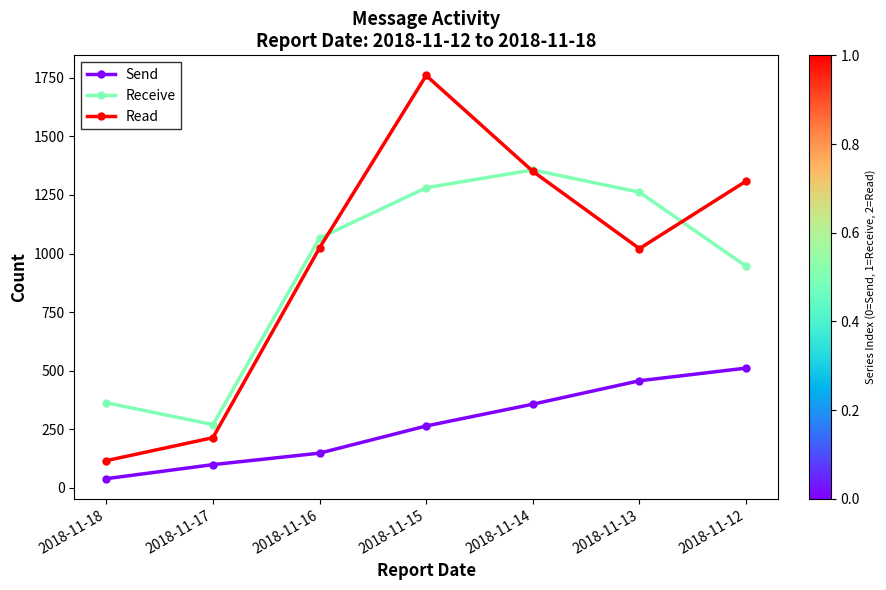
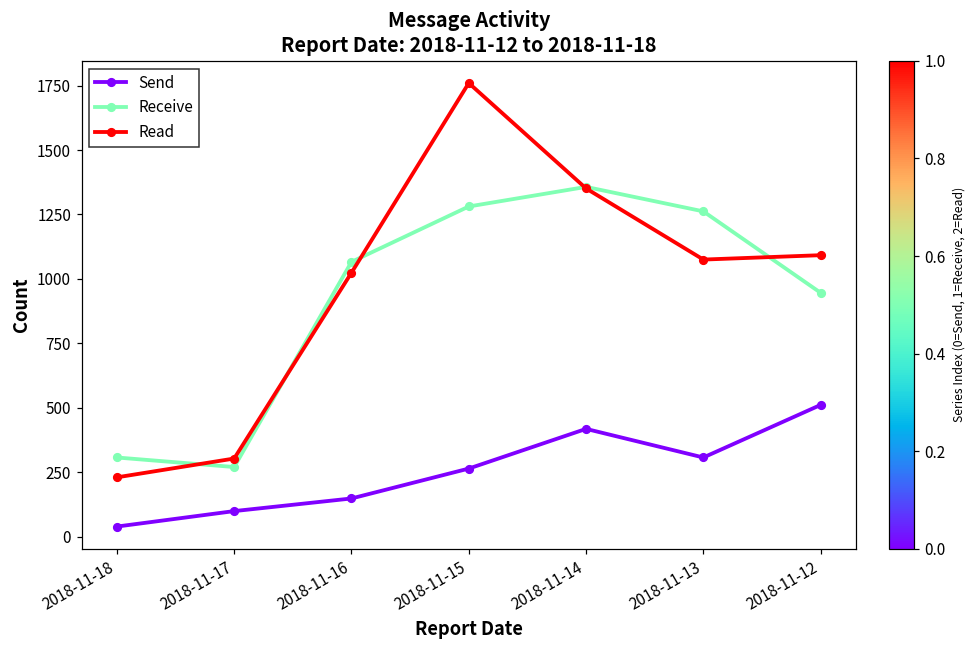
  {
    "Send": {
      "2018-11-18": 40,
      "2018-11-17": 100,
      "2018-11-16": 150,
      "2018-11-15": 260,
-     "2018-11-14": 360,
-     "2018-11-13": 460,
+     "2018-11-14": 420,
+     "2018-11-13": 310,
      "2018-11-12": 510
    },
    "Receive": {
-     "2018-11-18": 360,
+     "2018-11-18": 310,
      "2018-11-17": 270,
      "2018-11-16": 1070,
      "2018-11-15": 1280,
      "2018-11-13": 1260,
      "2018-11-12": 950
    },
    "Read": {
-     "2018-11-18": 120,
-     "2018-11-17": 210,
+     "2018-11-18": 230,
+     "2018-11-17": 300,
      "2018-11-16": 1020,
      "2018-11-15": 1760,
-     "2018-11-13": 1020,
-     "2018-11-12": 1310
+     "2018-11-13": 1080,
+     "2018-11-12": 1090
    }
  }
